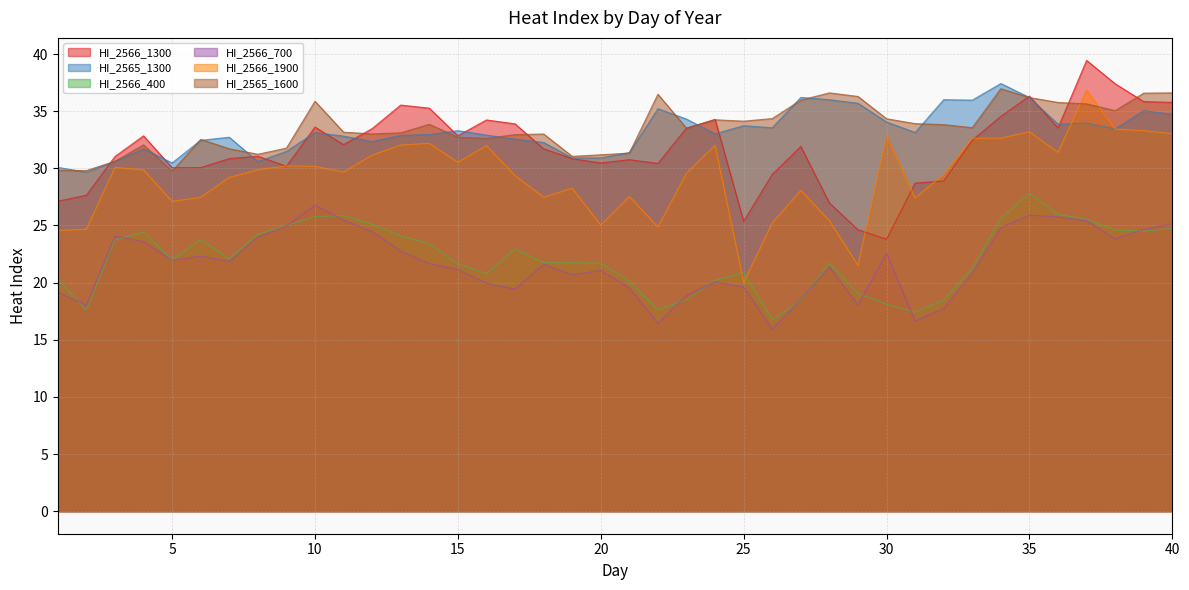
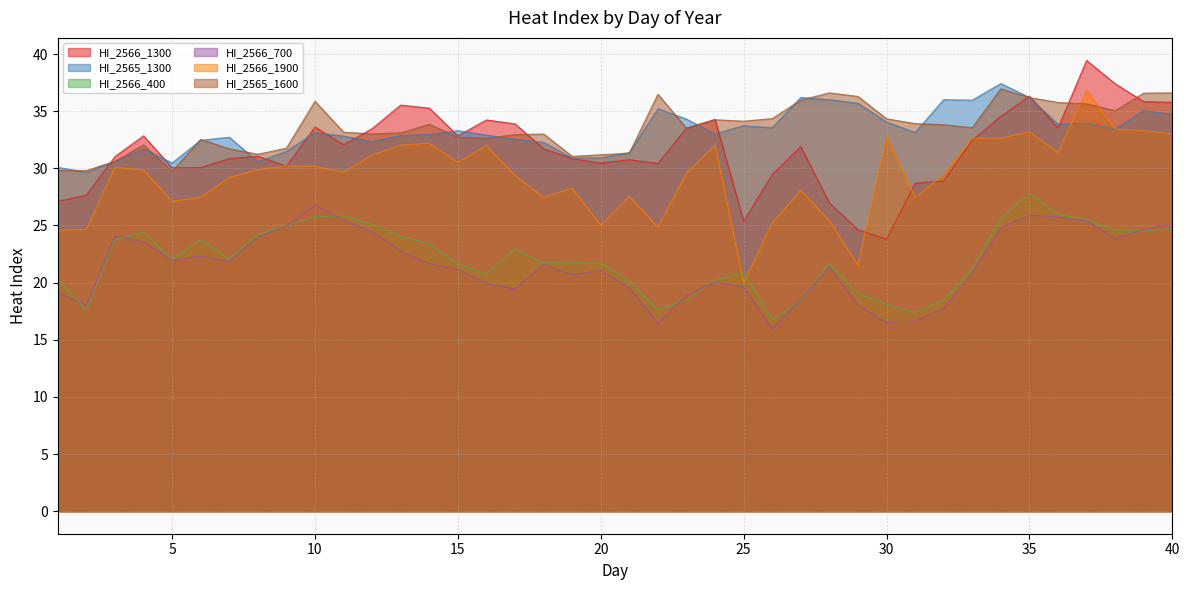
  {
    "HI_2566_1300": {
      "5": 30.1,
      "10": 33.6,
      "20": 30.5,
      "25": 25.4,
      "30": 23.8,
      "40": 35.8
    },
    "HI_2565_1300": {
      "5": 30.5,
      "10": 33.1,
      "15": 33.3,
      "20": 30.9,
      "25": 33.7,
      "30": 34.1,
      "40": 34.7
    },
    "HI_2566_400": {
      "10": 25.8,
      "15": 21.6,
      "20": 21.7,
      "25": 20.9,
      "30": 18.1,
      "35": 27.8,
      "40": 24.8
    },
    "HI_2566_700": {
      "10": 26.8,
      "15": 21.1,
      "20": 21.1,
      "25": 19.6,
-     "30": 22.6,
+     "30": 16.5,
      "35": 25.9,
      "40": 25.2
    },
    "HI_2566_1900": {
      "5": 27.1,
      "10": 30.2,
      "15": 30.5,
      "20": 25.0,
      "25": 20.0,
      "30": 32.8,
      "35": 33.2,
      "40": 33.0
    },
    "HI_2565_1600": {
      "5": 29.7,
      "10": 35.9,
      "20": 31.2,
      "25": 34.1,
      "30": 34.3,
      "40": 36.6
    }
  }
